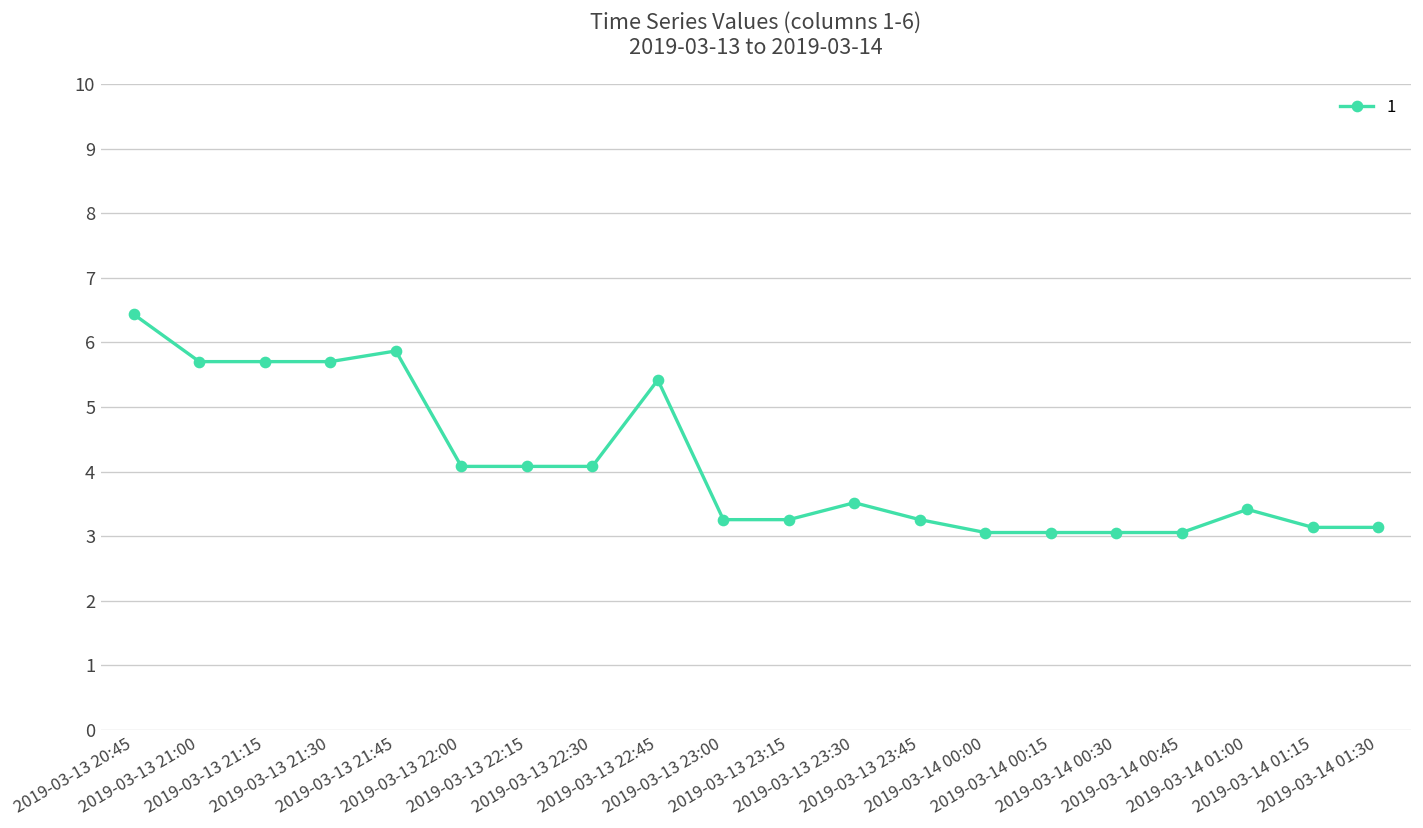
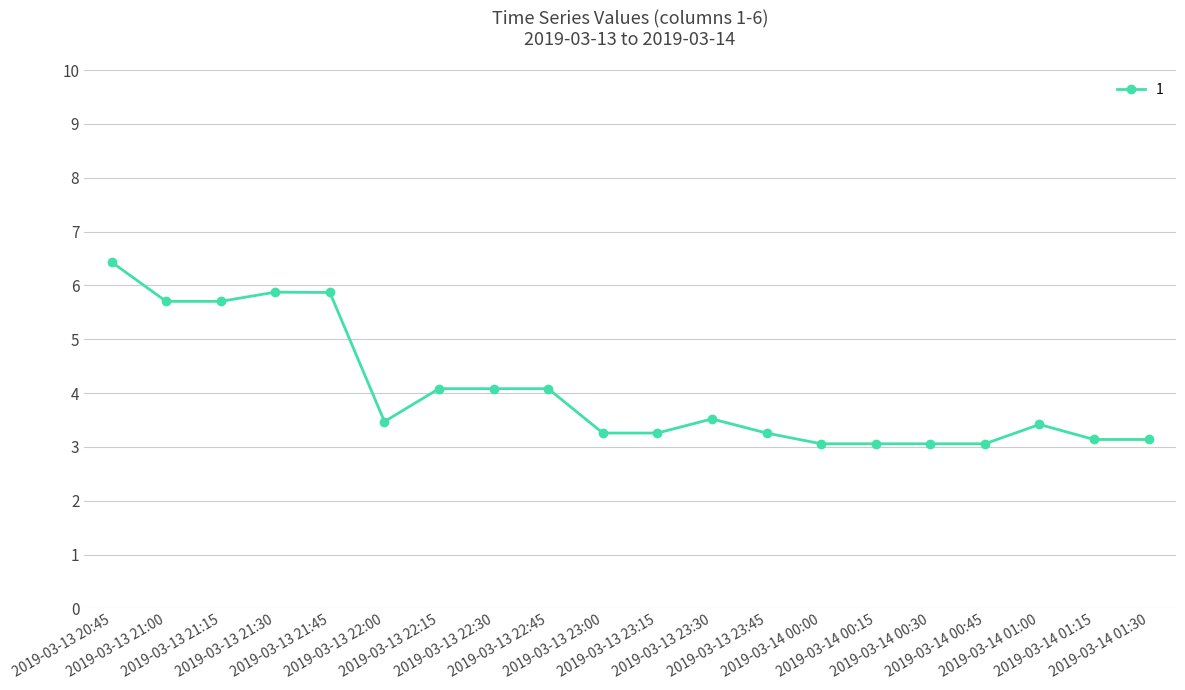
  {
    "2019-03-13 20:45": 6.4,
    "2019-03-13 21:00": 5.7,
    "2019-03-13 21:15": 5.7,
-   "2019-03-13 21:30": 5.7,
+   "2019-03-13 21:30": 5.9,
    "2019-03-13 21:45": 5.9,
-   "2019-03-13 22:00": 4.1,
+   "2019-03-13 22:00": 3.5,
    "2019-03-13 22:15": 4.1,
    "2019-03-13 22:30": 4.1,
-   "2019-03-13 22:45": 5.4,
+   "2019-03-13 22:45": 4.1,
    "2019-03-13 23:00": 3.3,
    "2019-03-13 23:15": 3.3,
    "2019-03-13 23:30": 3.5,
    "2019-03-13 23:45": 3.3,
    "2019-03-14 00:00": 3.1,
    "2019-03-14 00:15": 3.1,
    "2019-03-14 00:30": 3.1,
    "2019-03-14 00:45": 3.1,
    "2019-03-14 01:00": 3.4,
    "2019-03-14 01:15": 3.1,
    "2019-03-14 01:30": 3.1
  }
